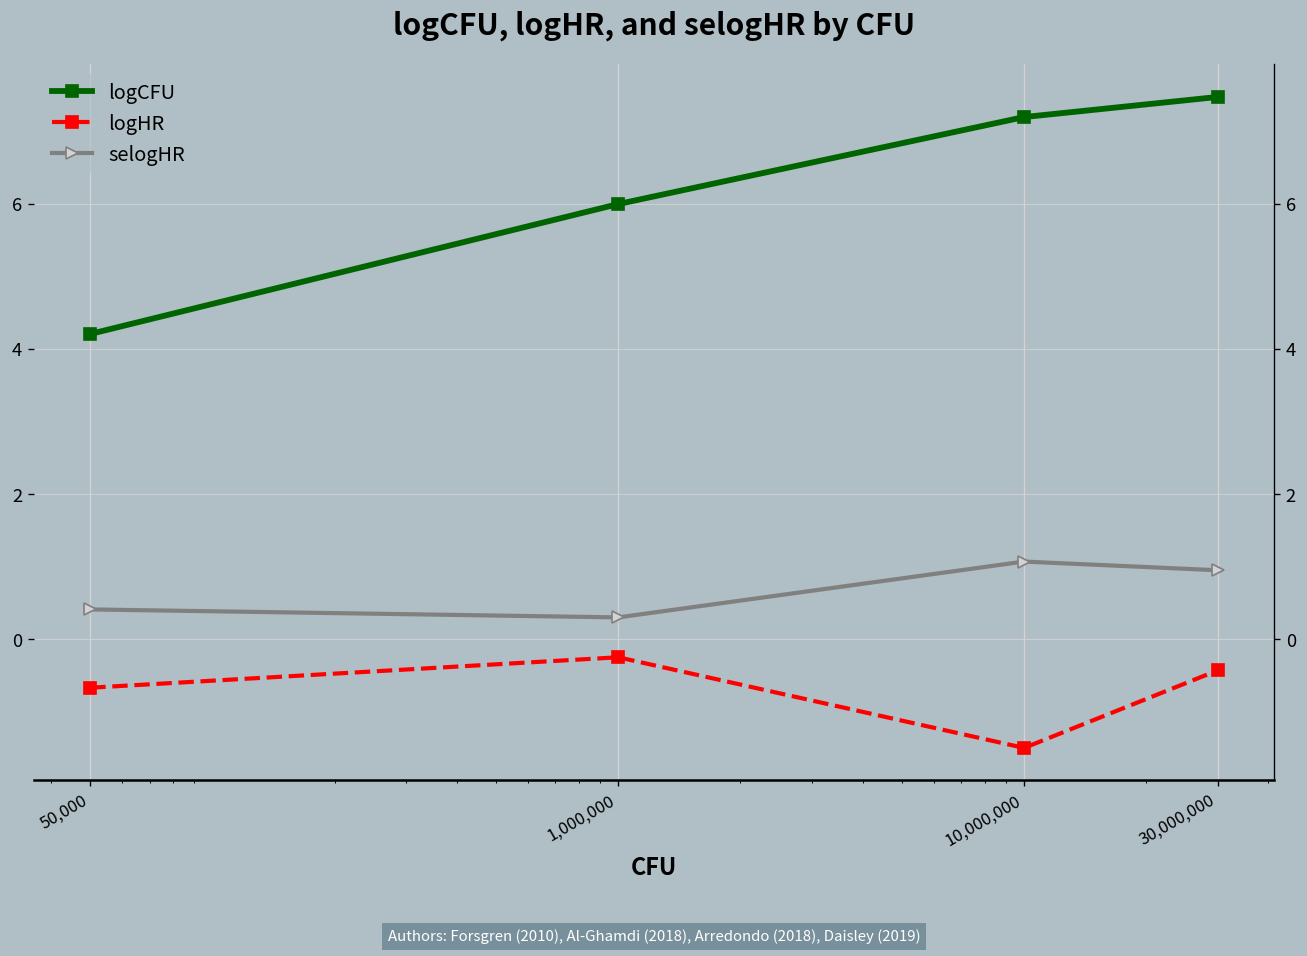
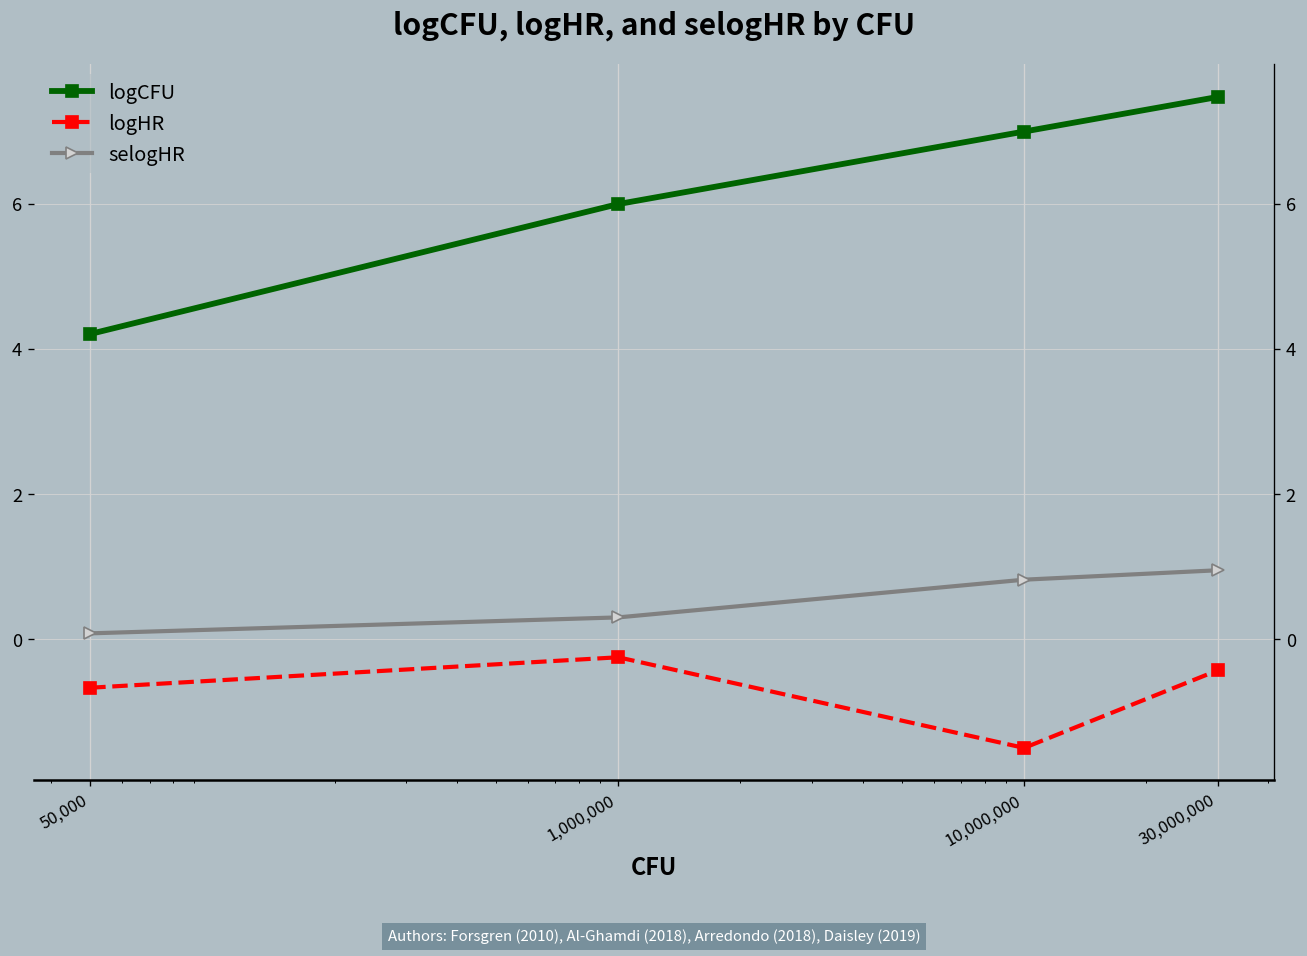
  {
    "logCFU": {
      "50,000": 4.2,
      "1,000,000": 6.0,
-     "10,000,000": 7.2,
+     "10,000,000": 7.0,
      "30,000,000": 7.5
    },
    "logHR": {
      "50,000": -0.7,
      "1,000,000": -0.3,
      "10,000,000": -1.5,
      "30,000,000": -0.4
    },
    "selogHR": {
-     "50,000": 0.4,
+     "50,000": 0.1,
      "1,000,000": 0.3,
-     "10,000,000": 1.1,
+     "10,000,000": 0.8,
      "30,000,000": 1.0
    }
  }
